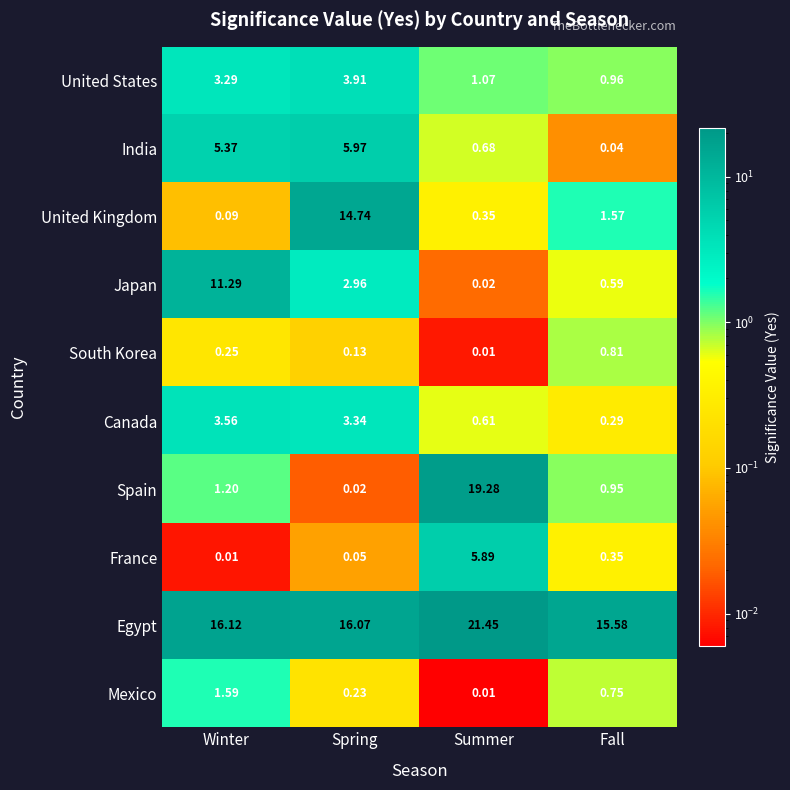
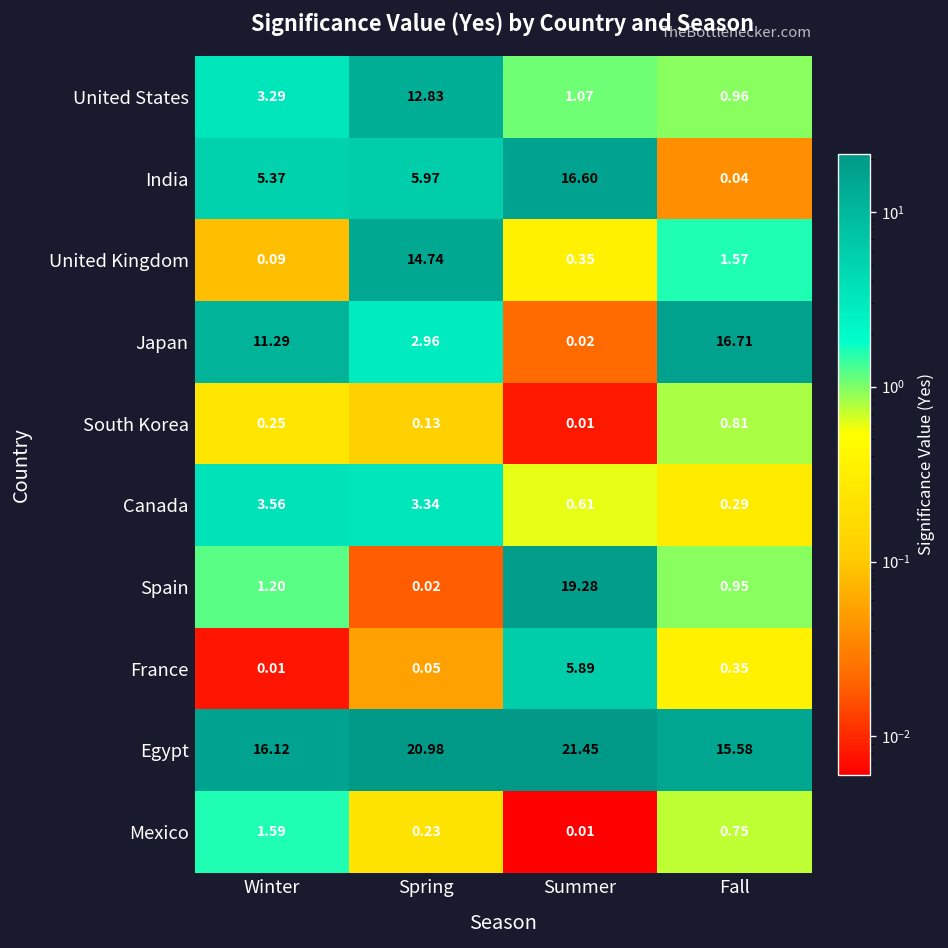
  {
    "United States": {
      "Winter": 3.29,
-     "Spring": 3.91,
+     "Spring": 12.83,
      "Summer": 1.07,
      "Fall": 0.96
    },
    "India": {
      "Winter": 5.37,
      "Spring": 5.97,
-     "Summer": 0.68,
+     "Summer": 16.60,
      "Fall": 0.04
    },
    "United Kingdom": {
      "Winter": 0.09,
      "Spring": 14.74,
      "Summer": 0.35,
      "Fall": 1.57
    },
    "Japan": {
      "Winter": 11.29,
      "Spring": 2.96,
      "Summer": 0.02,
-     "Fall": 0.59
+     "Fall": 16.71
    },
    "South Korea": {
      "Winter": 0.25,
      "Spring": 0.13,
      "Summer": 0.01,
      "Fall": 0.81
    },
    "Canada": {
      "Winter": 3.56,
      "Spring": 3.34,
      "Summer": 0.61,
      "Fall": 0.29
    },
    "Spain": {
      "Winter": 1.20,
      "Spring": 0.02,
      "Summer": 19.28,
      "Fall": 0.95
    },
    "France": {
      "Winter": 0.01,
      "Spring": 0.05,
      "Summer": 5.89,
      "Fall": 0.35
    },
    "Egypt": {
      "Winter": 16.12,
-     "Spring": 16.07,
+     "Spring": 20.98,
      "Summer": 21.45,
      "Fall": 15.58
    },
    "Mexico": {
      "Winter": 1.59,
      "Spring": 0.23,
      "Summer": 0.01,
      "Fall": 0.75
    }
  }
